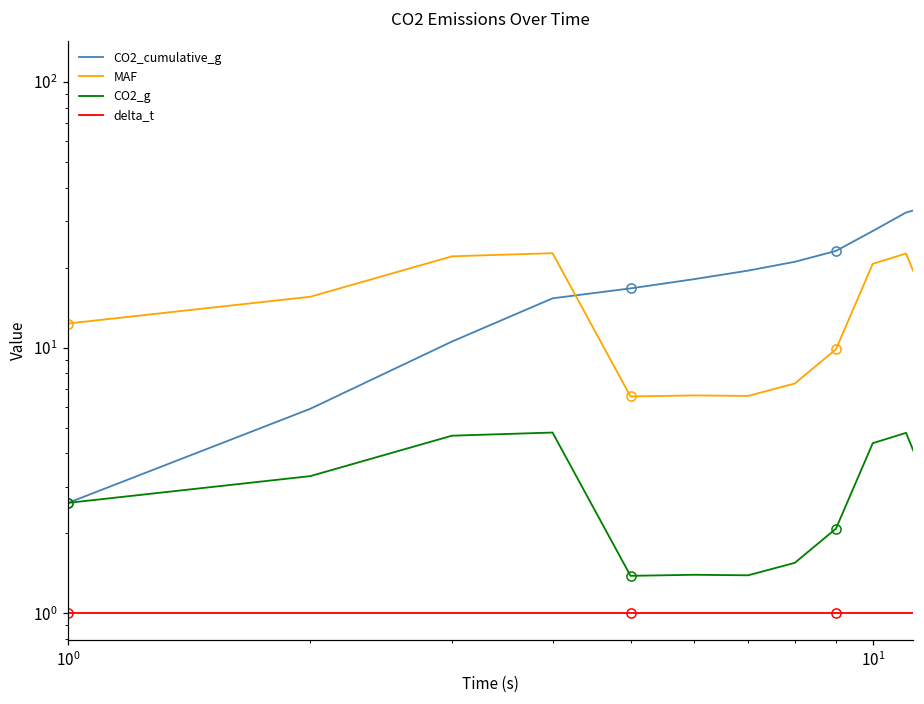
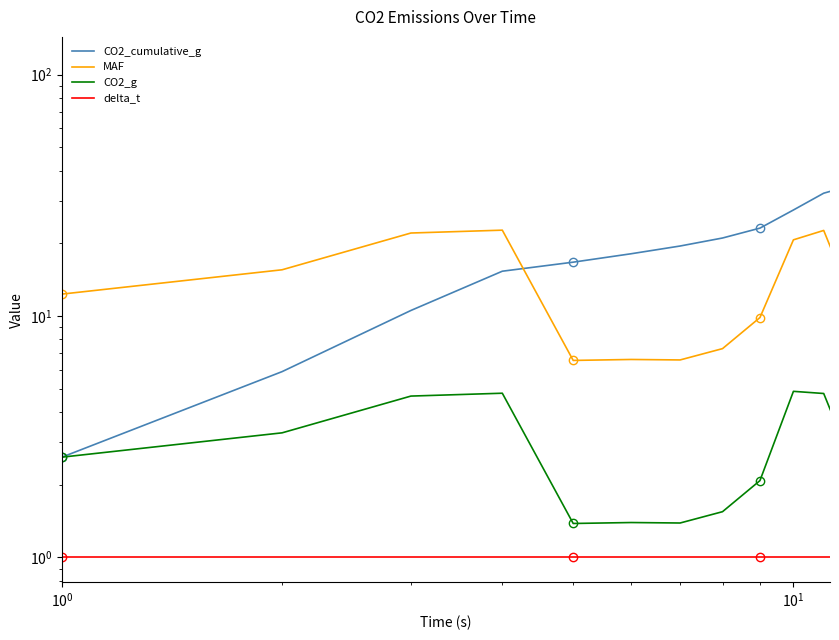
  {
    "CO2_g": {
-     "10^1": 4.4
+     "10^1": 4.9
    },
    "delta_t": {
      "10^1": 1.0
    }
  }
